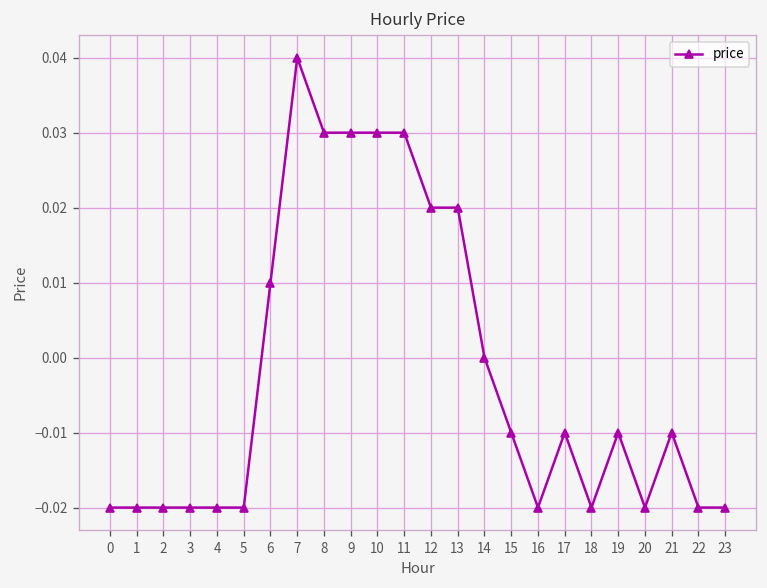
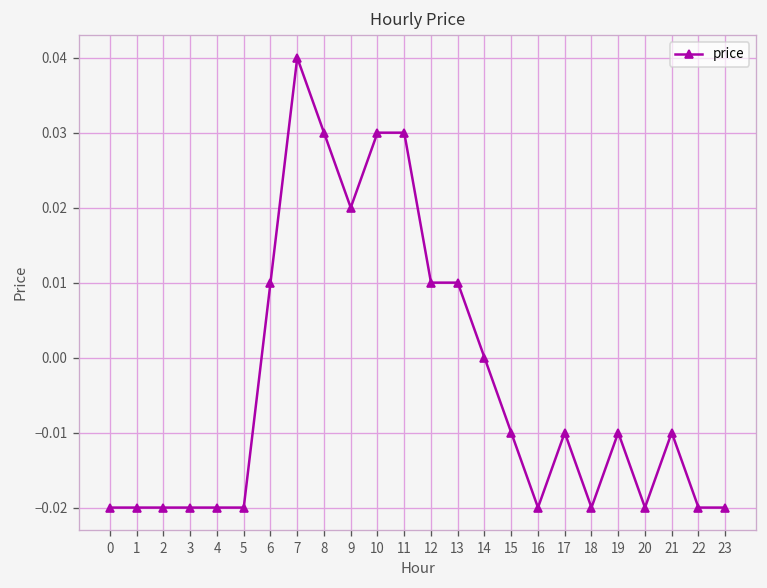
  {
    "0": -0.02,
    "1": -0.02,
    "2": -0.02,
    "3": -0.02,
    "4": -0.02,
    "5": -0.02,
    "6": 0.01,
    "7": 0.04,
    "8": 0.03,
-   "9": 0.03,
+   "9": 0.02,
    "10": 0.03,
    "11": 0.03,
-   "12": 0.02,
-   "13": 0.02,
+   "12": 0.01,
+   "13": 0.01,
    "14": 0.00,
    "15": -0.01,
    "16": -0.02,
    "17": -0.01,
    "18": -0.02,
    "19": -0.01,
    "20": -0.02,
    "21": -0.01,
    "22": -0.02,
    "23": -0.02
  }
